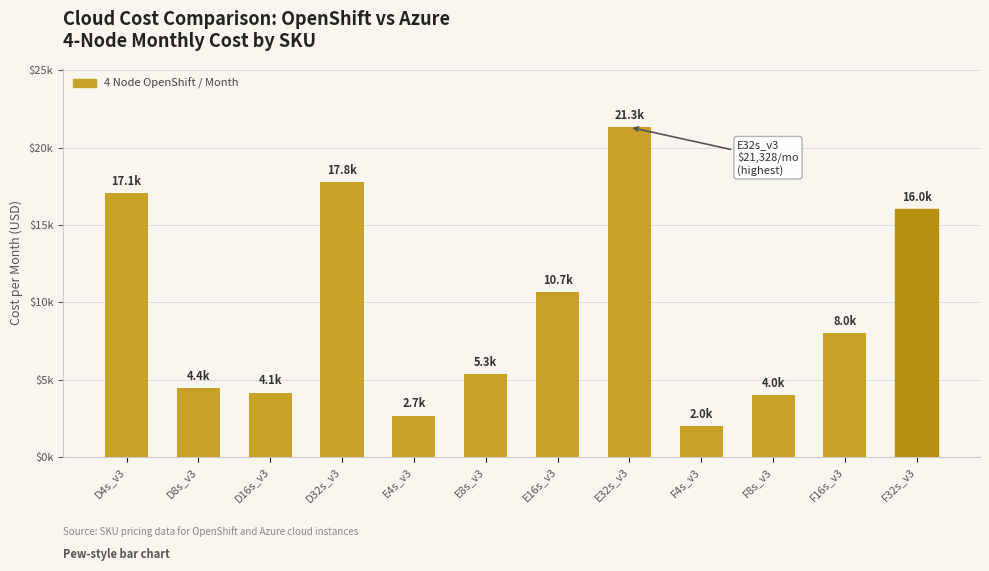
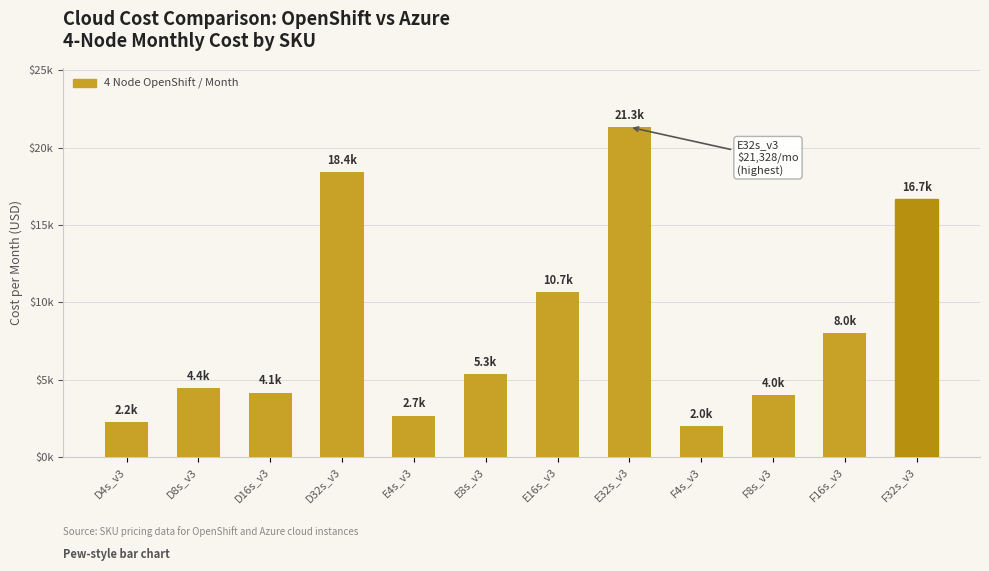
  {
-   "D4s_v3": "17.1k",
+   "D4s_v3": "2.2k",
    "D8s_v3": "4.4k",
    "D16s_v3": "4.1k",
-   "D32s_v3": "17.8k",
+   "D32s_v3": "18.4k",
    "E4s_v3": "2.7k",
    "E8s_v3": "5.3k",
    "E16s_v3": "10.7k",
    "E32s_v3": "21.3k",
    "F4s_v3": "2.0k",
    "F8s_v3": "4.0k",
    "F16s_v3": "8.0k",
-   "F32s_v3": "16.0k"
+   "F32s_v3": "16.7k"
  }
